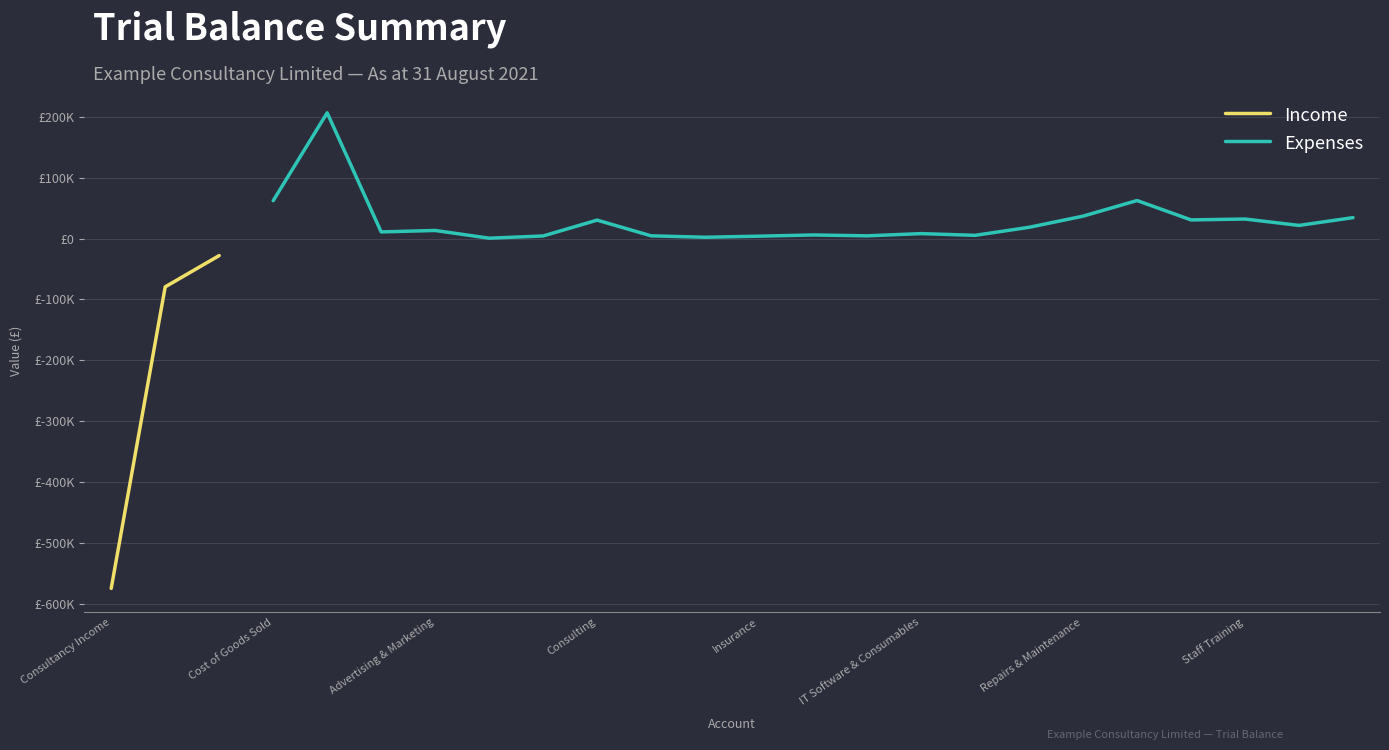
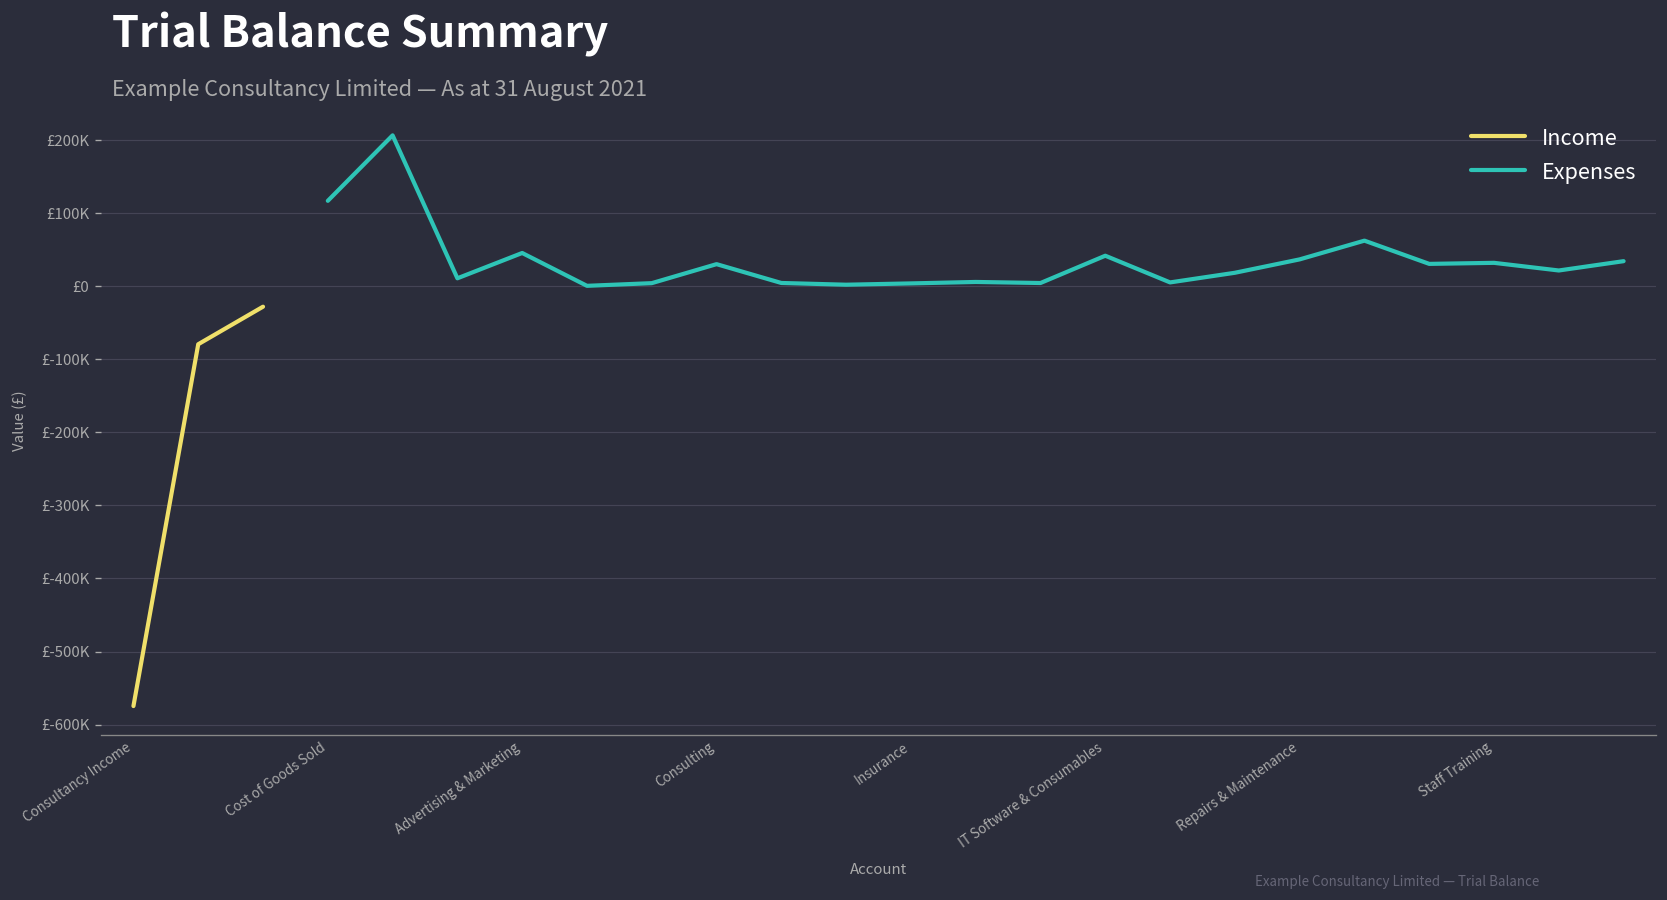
  {
    "Income": {
      "Consultancy Income": "£-570000"
    },
    "Expenses": {
-     "Cost of Goods Sold": "£60000",
-     "Advertising & Marketing": "£10000",
+     "Cost of Goods Sold": "£120000",
+     "Advertising & Marketing": "£50000",
      "Consulting": "£30000",
      "Insurance": "£0",
-     "IT Software & Consumables": "£10000",
+     "IT Software & Consumables": "£40000",
      "Repairs & Maintenance": "£40000",
      "Staff Training": "£30000"
    }
  }
